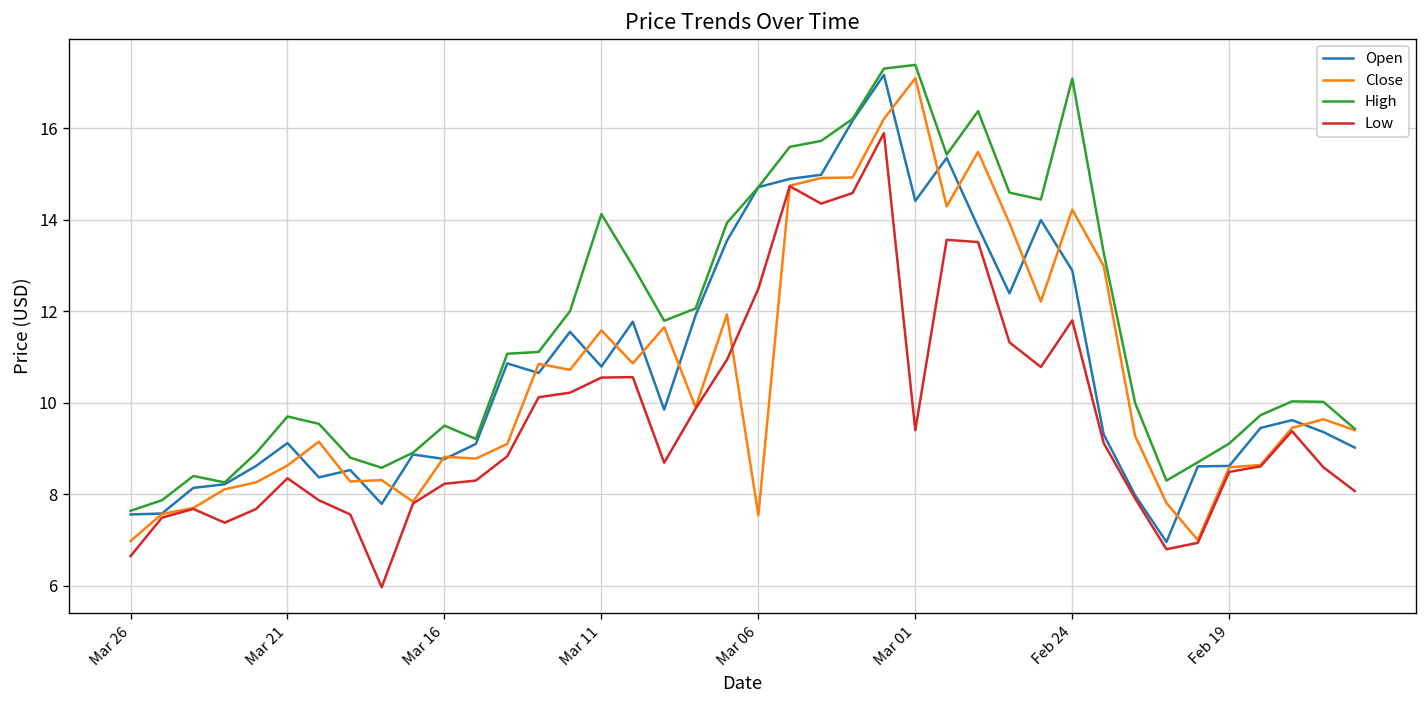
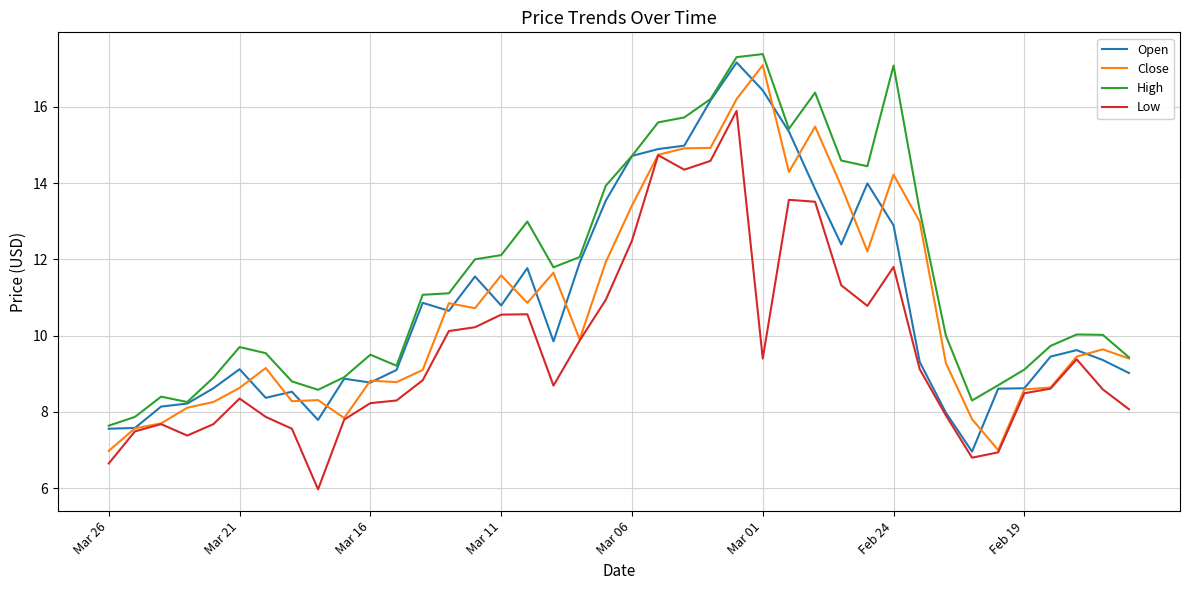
  {
    "Open": {
      "Mar 26": 7.6,
      "Mar 21": 9.1,
      "Mar 11": 10.8,
-     "Mar 01": 14.4,
+     "Mar 01": 16.4,
      "Feb 24": 12.9
    },
    "Close": {
      "Mar 26": 7.0,
      "Mar 21": 8.6,
      "Mar 11": 11.6,
-     "Mar 06": 7.5,
+     "Mar 06": 13.4,
      "Mar 01": 17.1,
      "Feb 24": 14.2
    },
    "High": {
      "Mar 26": 7.6,
      "Mar 21": 9.7,
      "Mar 16": 9.5,
-     "Mar 11": 14.1,
+     "Mar 11": 12.1,
      "Mar 01": 17.4,
      "Feb 24": 17.1,
      "Feb 19": 9.1
    },
    "Low": {
      "Mar 26": 6.7,
      "Mar 21": 8.4,
      "Mar 16": 8.2,
      "Mar 11": 10.6,
      "Mar 06": 12.5,
      "Mar 01": 9.4,
      "Feb 24": 11.8,
      "Feb 19": 8.5
    }
  }
